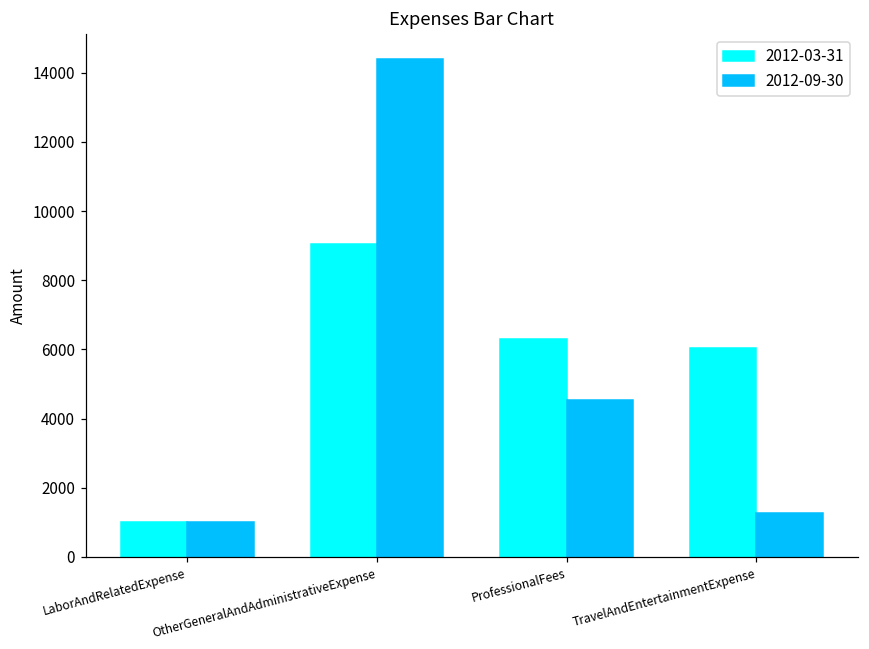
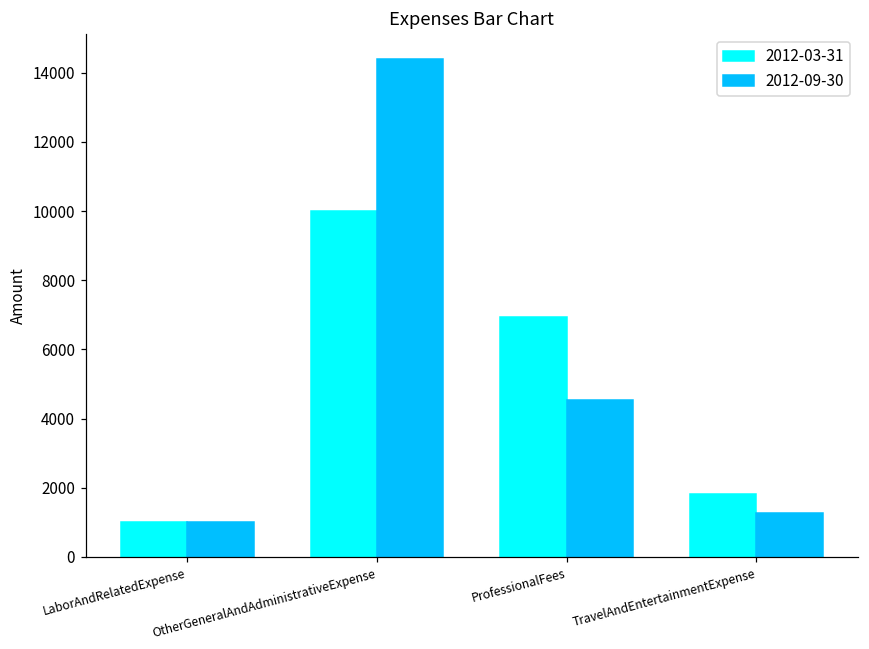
  {
    "2012-03-31": {
      "LaborAndRelatedExpense": 1000,
-     "OtherGeneralAndAdministrativeExpense": 9000,
-     "ProfessionalFees": 6300,
-     "TravelAndEntertainmentExpense": 6000
+     "OtherGeneralAndAdministrativeExpense": 10000,
+     "ProfessionalFees": 6900,
+     "TravelAndEntertainmentExpense": 1800
    },
    "2012-09-30": {
      "LaborAndRelatedExpense": 1000,
      "OtherGeneralAndAdministrativeExpense": 14400,
      "ProfessionalFees": 4500,
      "TravelAndEntertainmentExpense": 1300
    }
  }
